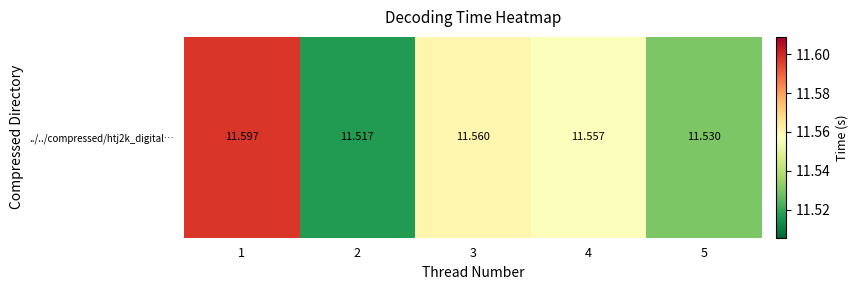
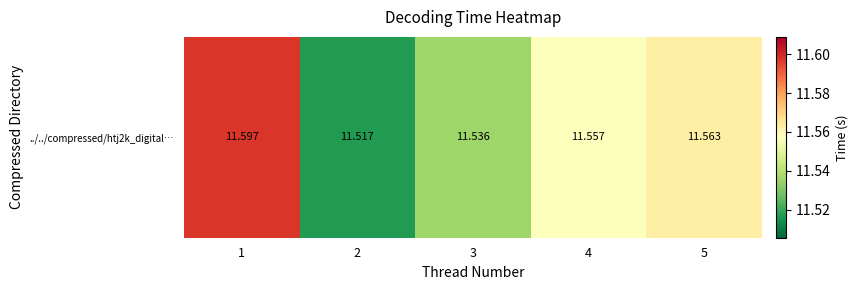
  {
    "../../compressed/htj2k_digital…": {
      "1": 11.597,
      "2": 11.517,
-     "3": 11.560,
+     "3": 11.536,
      "4": 11.557,
-     "5": 11.530
+     "5": 11.563
    }
  }
